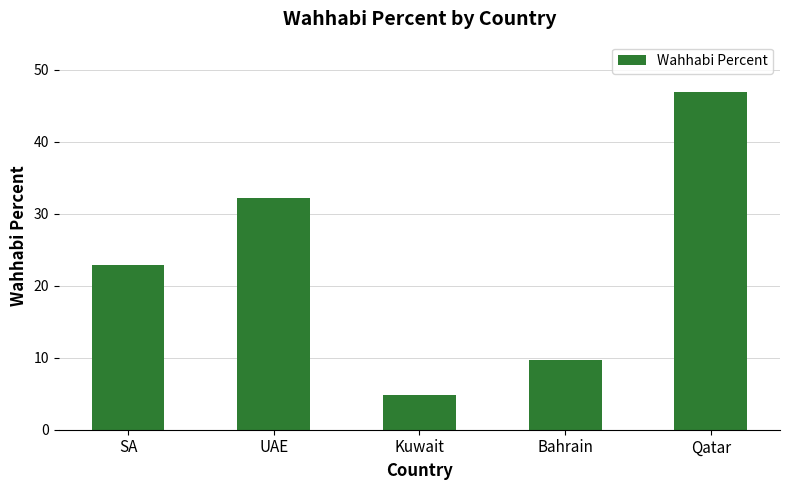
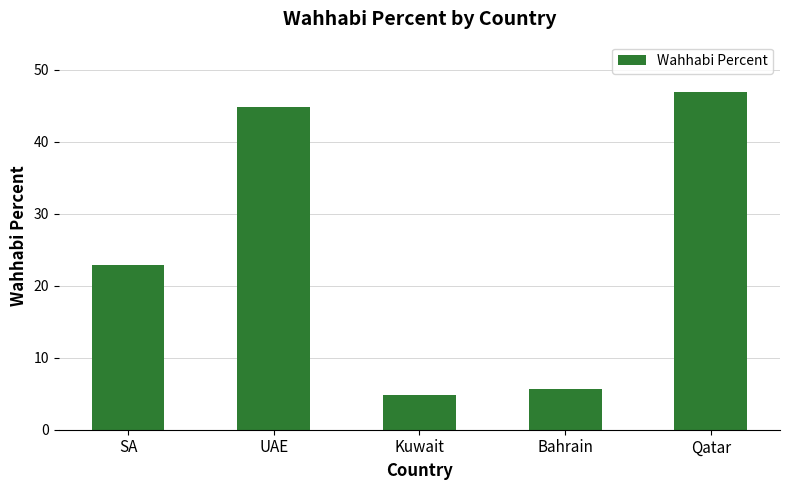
  {
    "SA": 23,
-   "UAE": 32,
+   "UAE": 45,
    "Kuwait": 5,
-   "Bahrain": 10,
+   "Bahrain": 6,
    "Qatar": 47
  }
